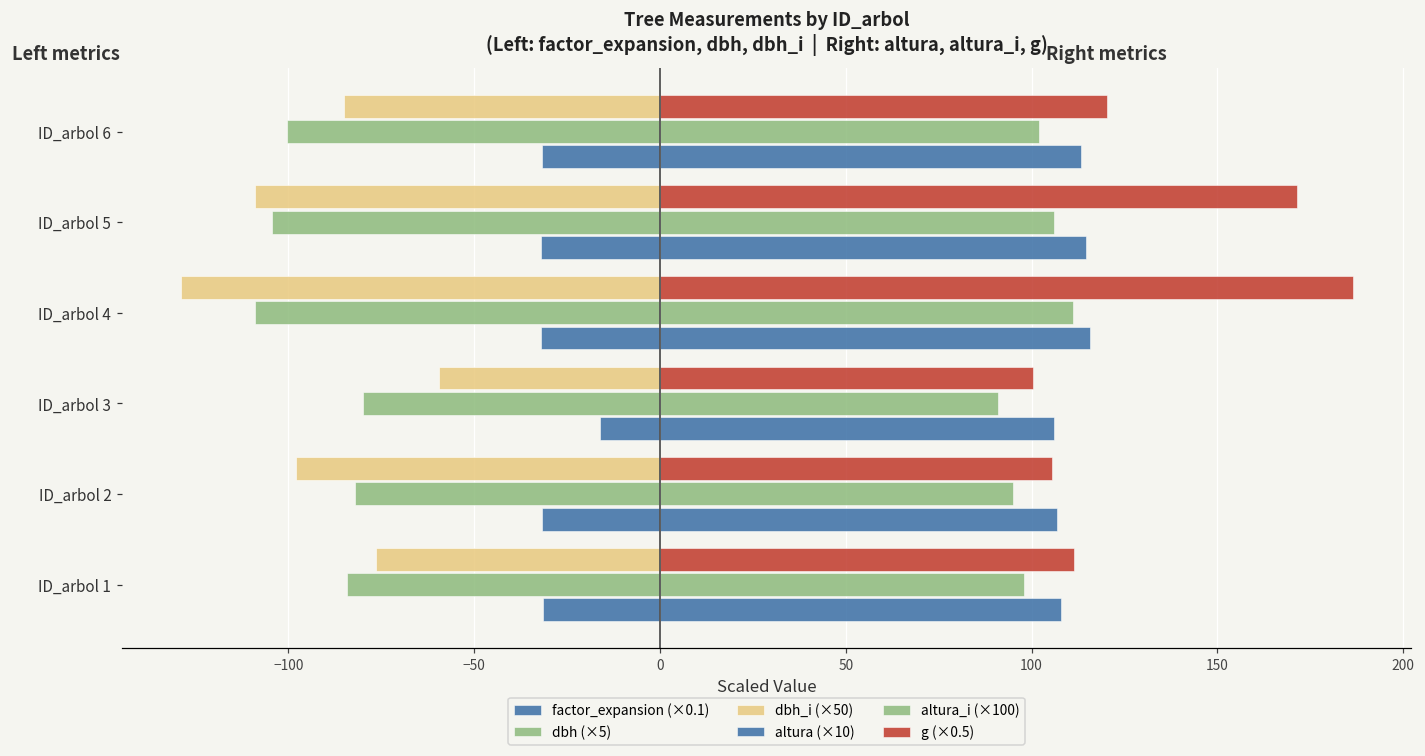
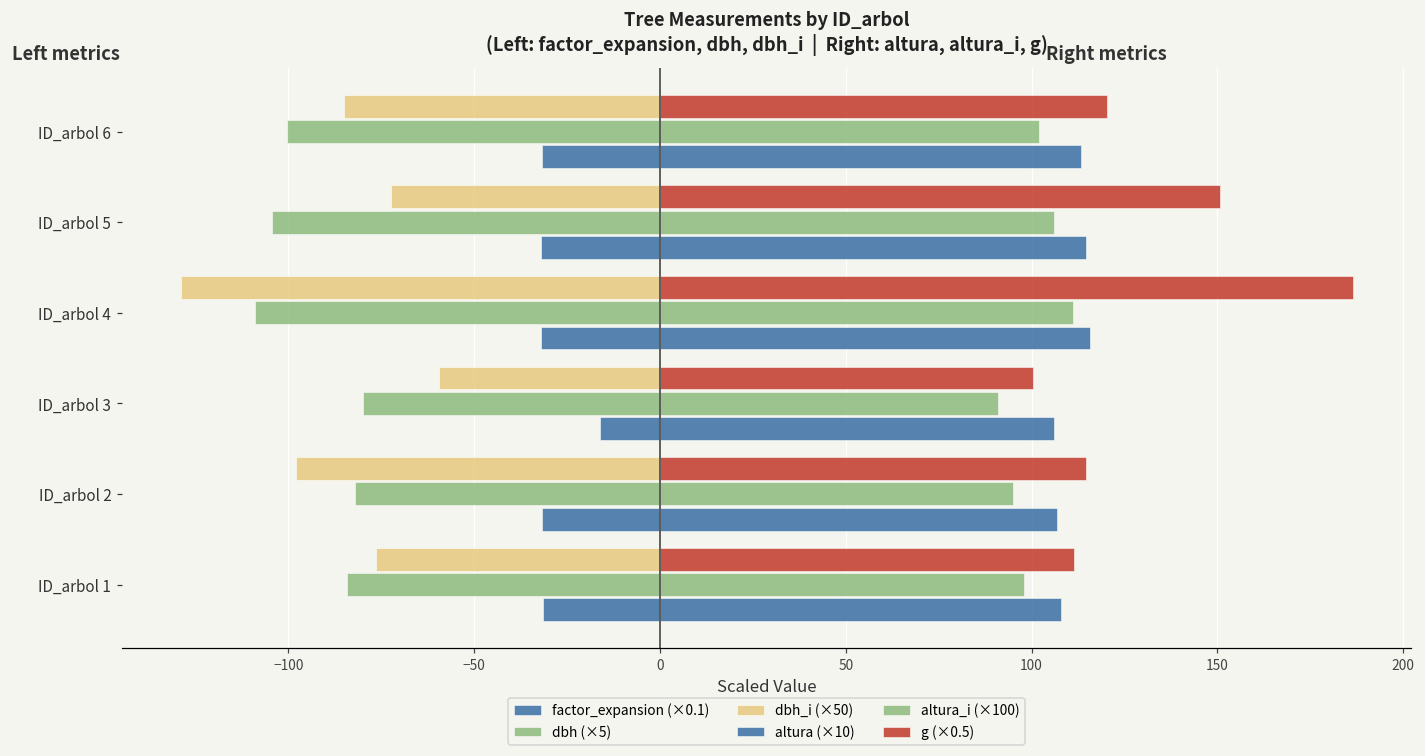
  {
    "dbh_i (×50)": {
      "ID_arbol 6": -85,
-     "ID_arbol 5": -109,
+     "ID_arbol 5": -73,
      "ID_arbol 4": -129,
      "ID_arbol 3": -60,
      "ID_arbol 2": -98,
      "ID_arbol 1": -77
    },
    "g (×0.5)": {
      "ID_arbol 6": 120,
-     "ID_arbol 5": 171,
+     "ID_arbol 5": 151,
      "ID_arbol 4": 186,
      "ID_arbol 3": 100,
-     "ID_arbol 2": 106,
+     "ID_arbol 2": 115,
      "ID_arbol 1": 111
    }
  }
